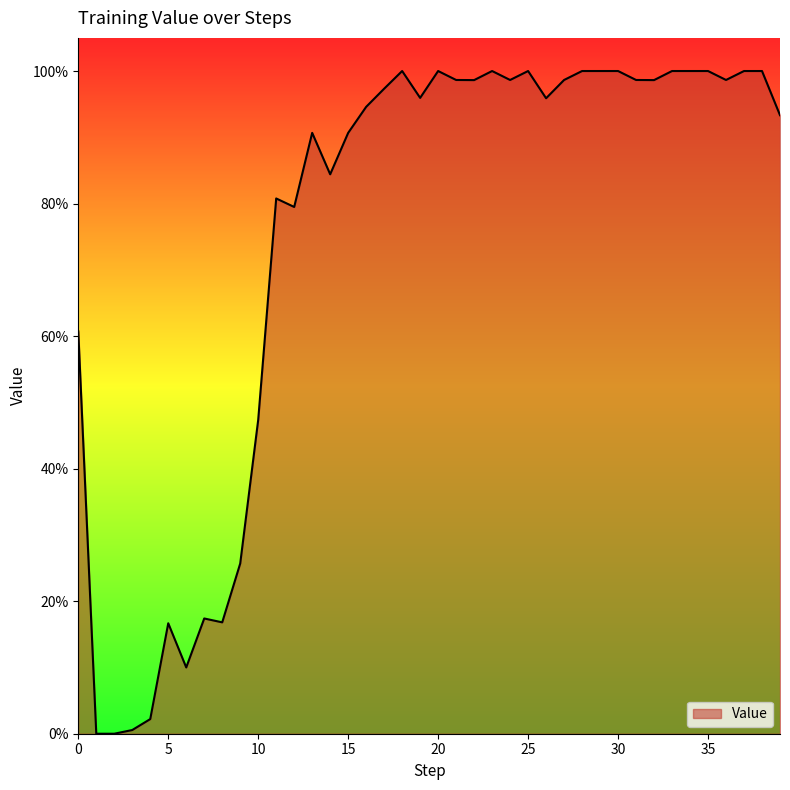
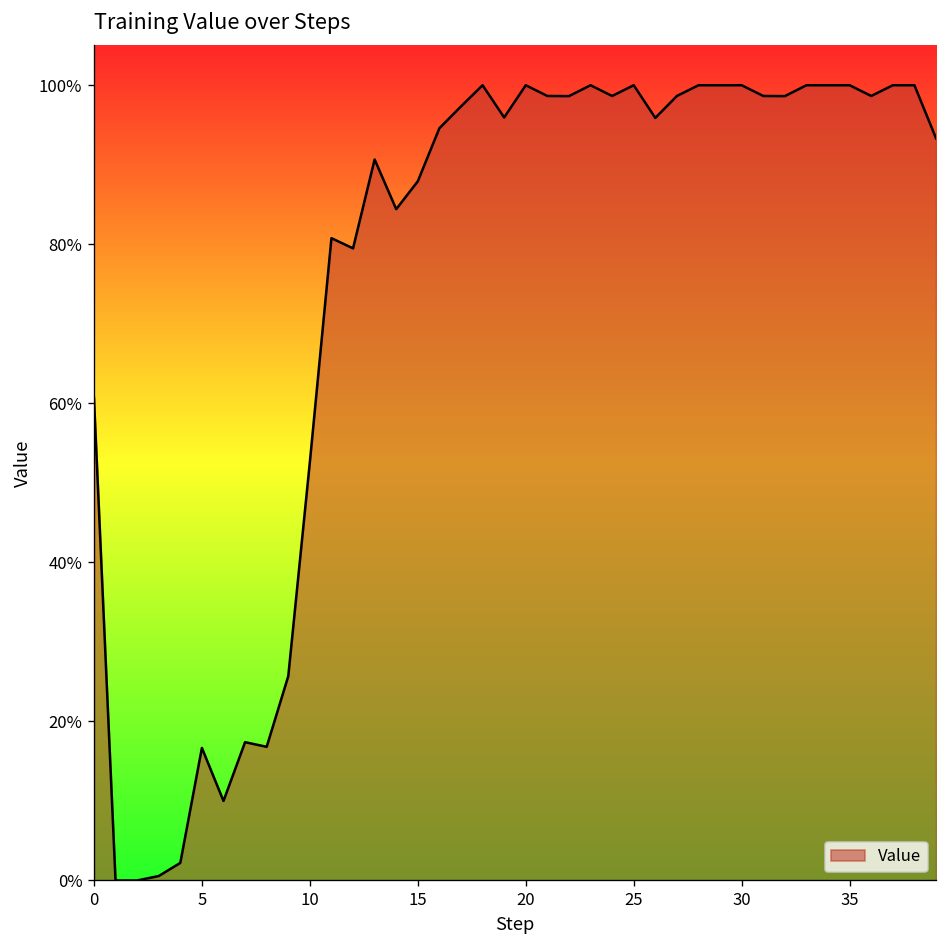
  {
    "0": "61%",
    "5": "17%",
-   "10": "47%",
-   "15": "91%",
+   "10": "53%",
+   "15": "88%",
    "20": "100%",
    "25": "100%",
    "30": "100%",
    "35": "100%"
  }
